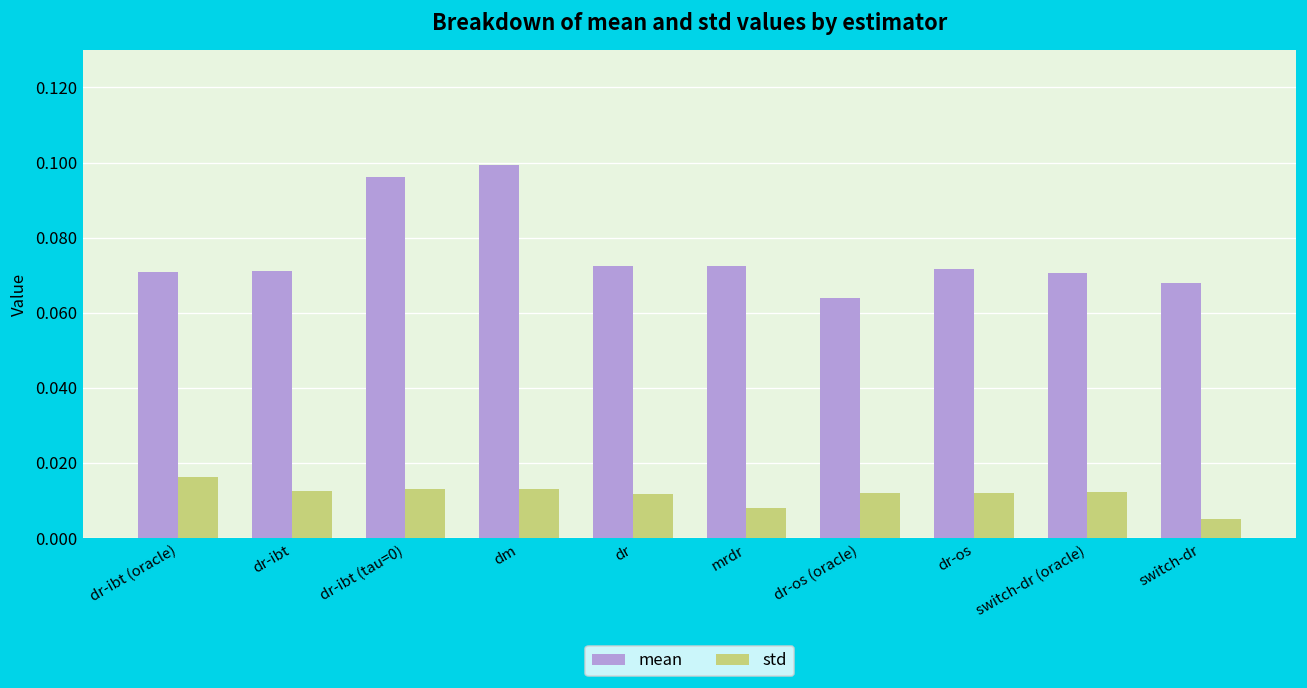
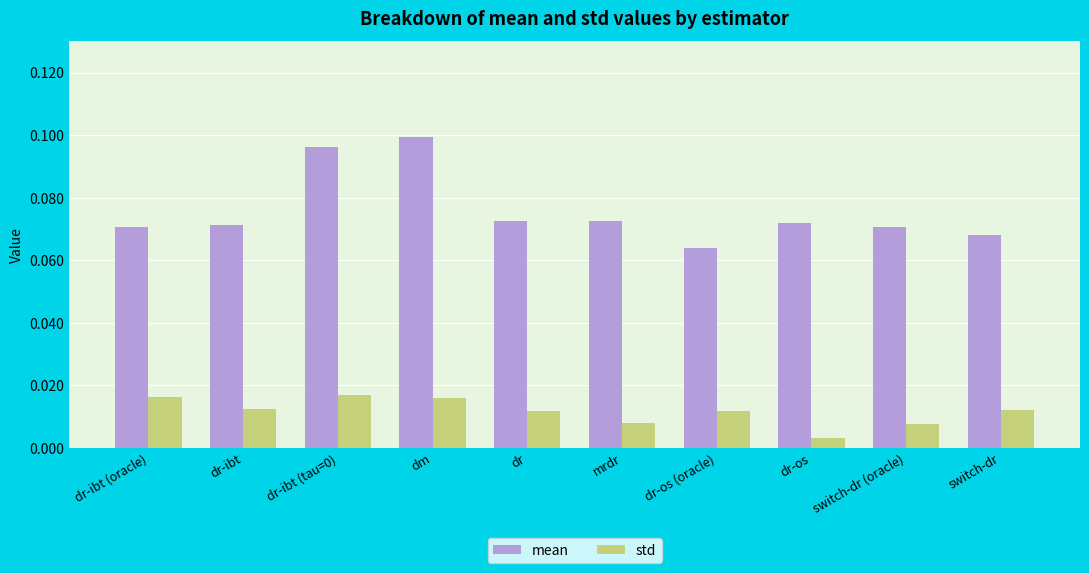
  {
    "mean": {
      "dr-ibt (oracle)": 0.071,
      "dr-ibt": 0.071,
      "dr-ibt (tau=0)": 0.096,
      "dm": 0.099,
      "dr": 0.072,
      "mrdr": 0.073,
      "dr-os (oracle)": 0.064,
      "dr-os": 0.072,
      "switch-dr (oracle)": 0.071,
      "switch-dr": 0.068
    },
    "std": {
      "dr-ibt (oracle)": 0.016,
      "dr-ibt": 0.012,
-     "dr-ibt (tau=0)": 0.013,
-     "dm": 0.013,
+     "dr-ibt (tau=0)": 0.017,
+     "dm": 0.016,
      "dr": 0.012,
      "mrdr": 0.008,
      "dr-os (oracle)": 0.012,
-     "dr-os": 0.012,
-     "switch-dr (oracle)": 0.012,
-     "switch-dr": 0.005
+     "dr-os": 0.003,
+     "switch-dr (oracle)": 0.008,
+     "switch-dr": 0.012
    }
  }
